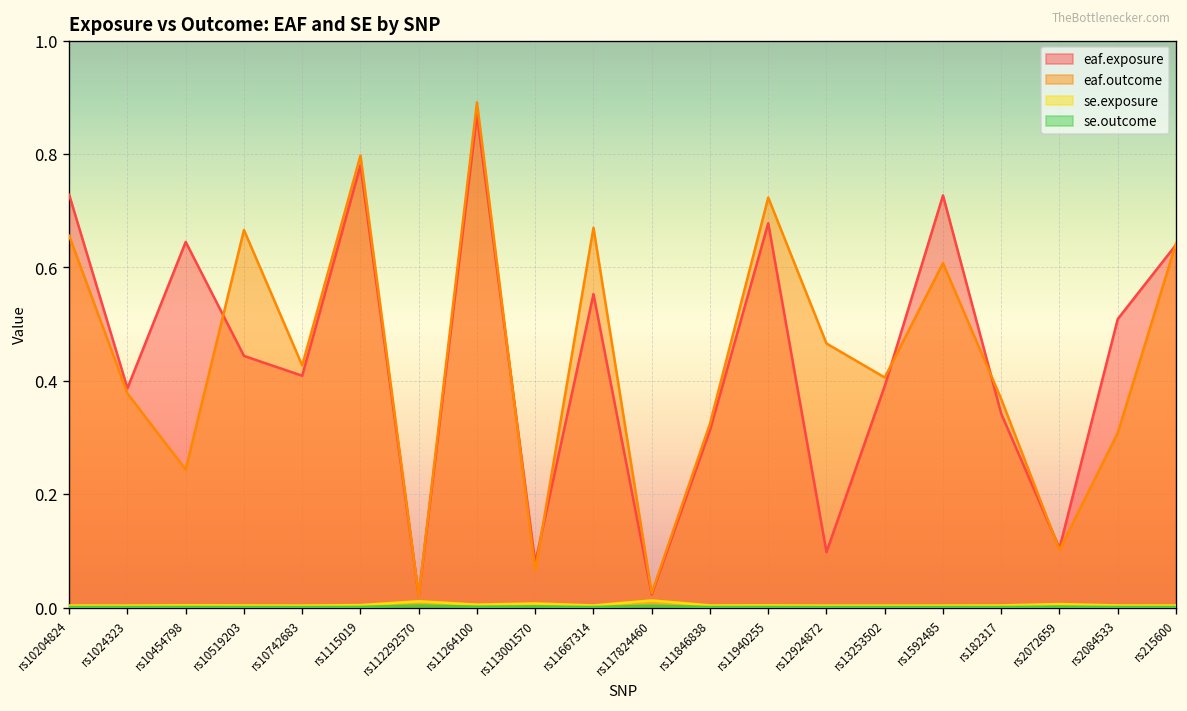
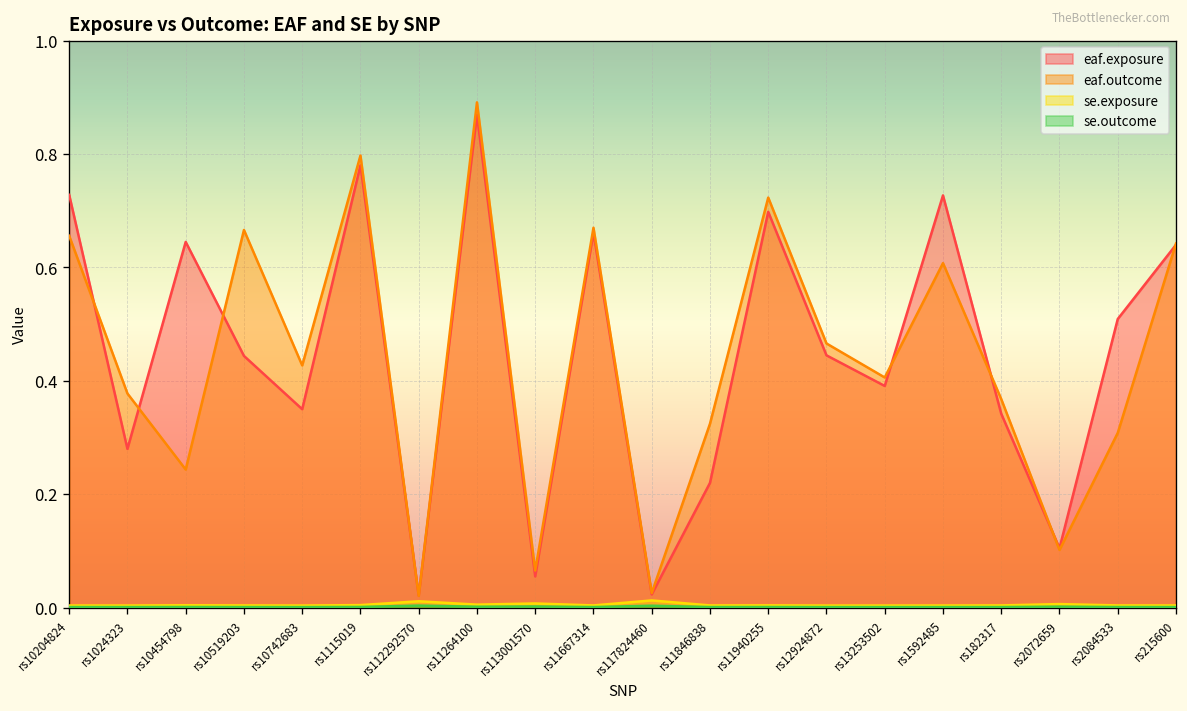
  {
    "eaf.exposure": {
      "rs10204824": 0.73,
-     "rs1024323": 0.39,
+     "rs1024323": 0.28,
      "rs10454798": 0.65,
      "rs10519203": 0.44,
-     "rs10742683": 0.41,
+     "rs10742683": 0.35,
      "rs1115019": 0.78,
      "rs11264100": 0.87,
-     "rs113001570": 0.08,
-     "rs11667314": 0.55,
-     "rs11846838": 0.31,
-     "rs11940255": 0.68,
-     "rs12924872": 0.10,
+     "rs113001570": 0.06,
+     "rs11667314": 0.66,
+     "rs11846838": 0.22,
+     "rs11940255": 0.70,
+     "rs12924872": 0.45,
      "rs13253502": 0.39,
      "rs1592485": 0.73,
      "rs182317": 0.34,
      "rs2084533": 0.51
    },
    "se.outcome": {
      "rs112292570": 0.00,
      "rs117824460": 0.00
    }
  }
